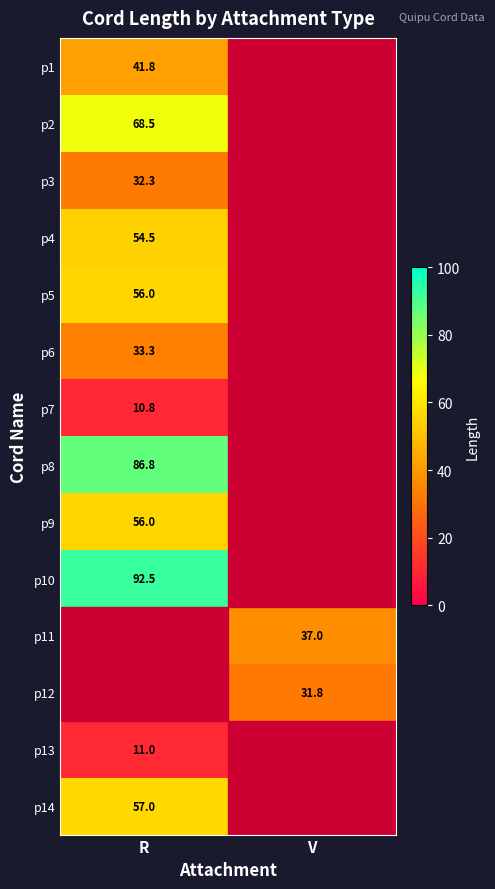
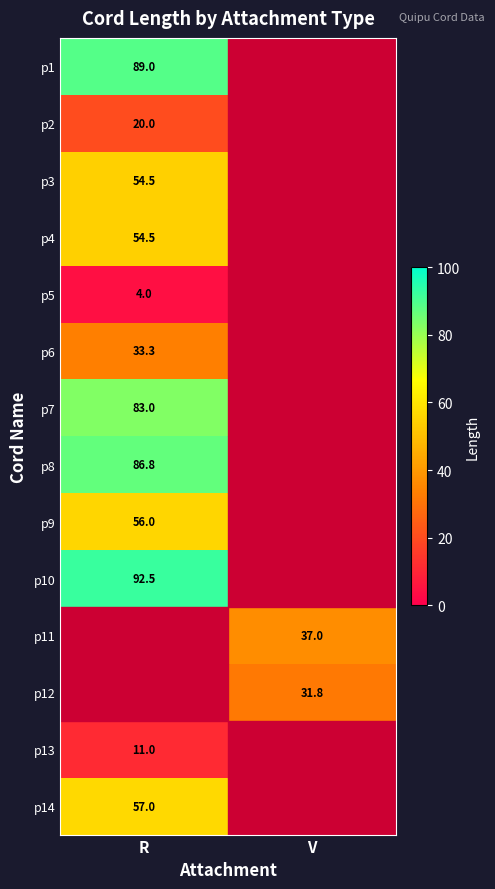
  {
    "p1": {
-     "R": 41.8
+     "R": 89.0
    },
    "p2": {
-     "R": 68.5
+     "R": 20.0
    },
    "p3": {
-     "R": 32.3
+     "R": 54.5
    },
    "p4": {
      "R": 54.5
    },
    "p5": {
-     "R": 56.0
+     "R": 4.0
    },
    "p6": {
      "R": 33.3
    },
    "p7": {
-     "R": 10.8
+     "R": 83.0
    },
    "p8": {
      "R": 86.8
    },
    "p9": {
      "R": 56.0
    },
    "p10": {
      "R": 92.5
    },
    "p11": {
      "V": 37.0
    },
    "p12": {
      "V": 31.8
    },
    "p13": {
      "R": 11.0
    },
    "p14": {
      "R": 57.0
    }
  }
